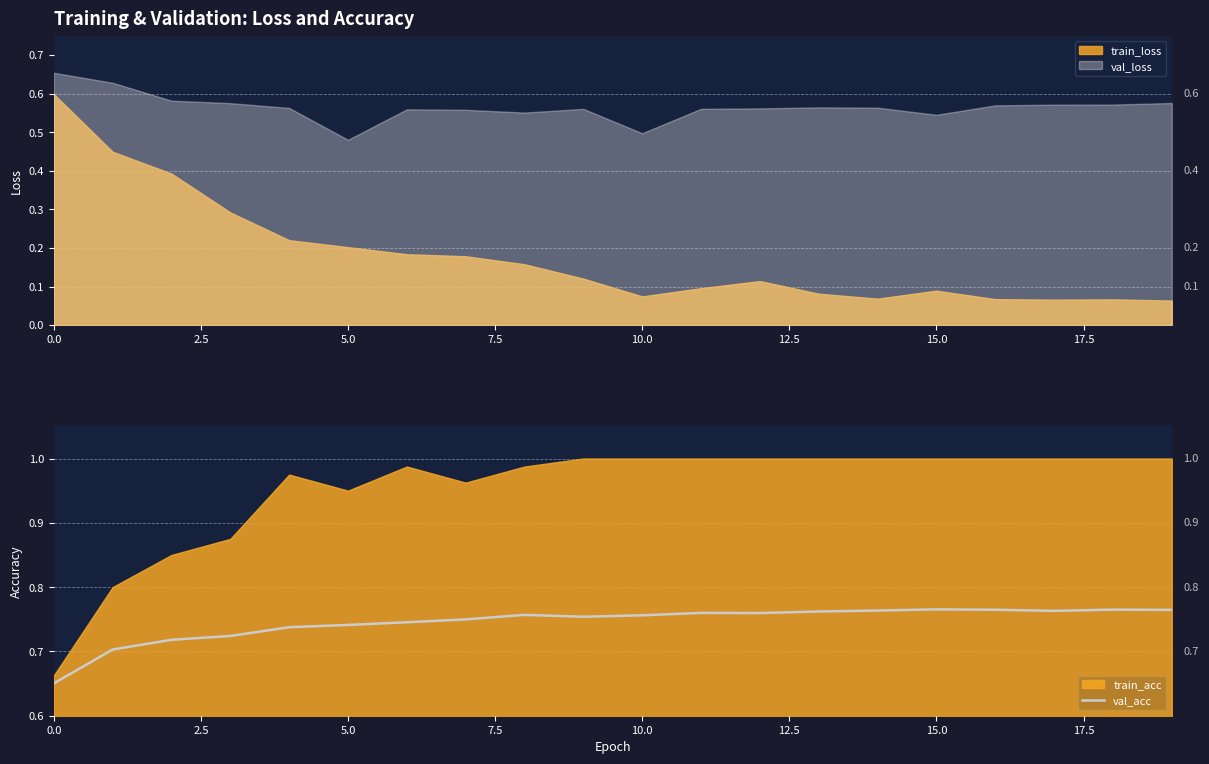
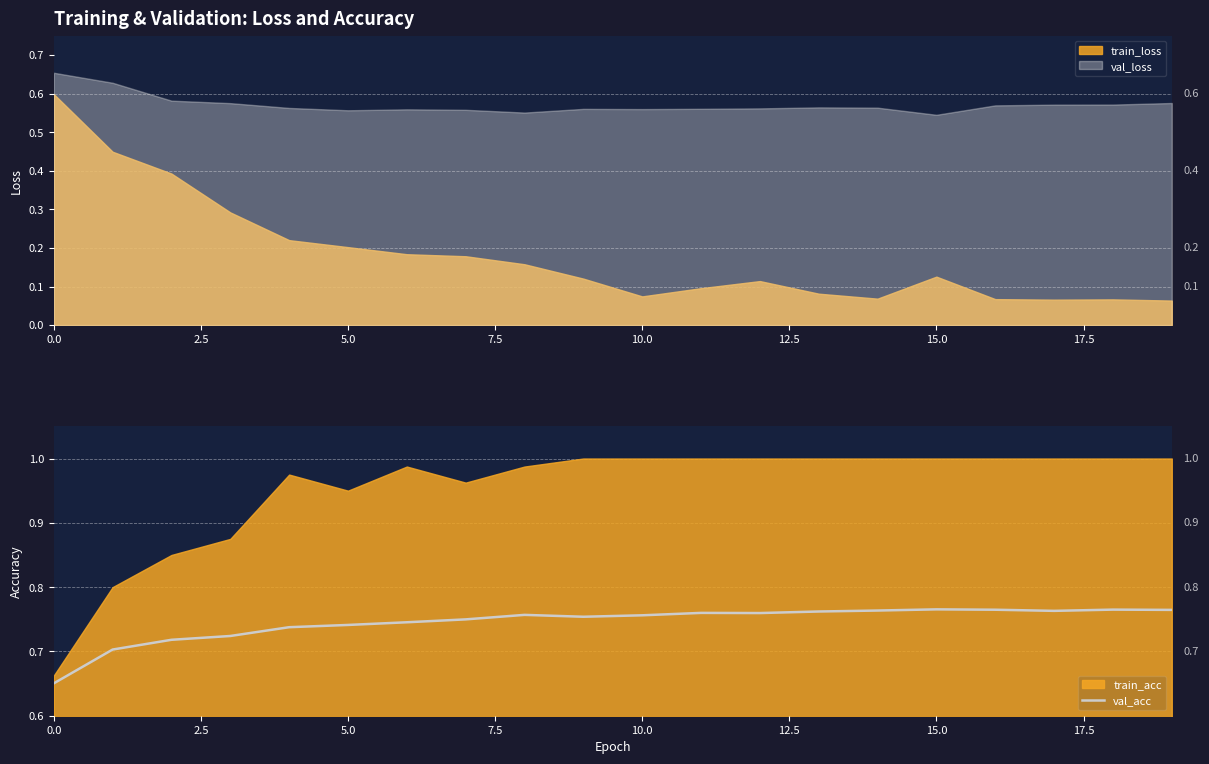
  {
    "Training & Validation: Loss and Accuracy": {
      "train_loss": {
        "0.0": 0.60,
        "5.0": 0.20,
        "10.0": 0.07,
-       "15.0": 0.09
+       "15.0": 0.13
      },
      "val_loss": {
        "0.0": 0.65,
-       "5.0": 0.48,
-       "10.0": 0.50,
+       "5.0": 0.56,
+       "10.0": 0.56,
        "15.0": 0.55
      }
    }
  }
